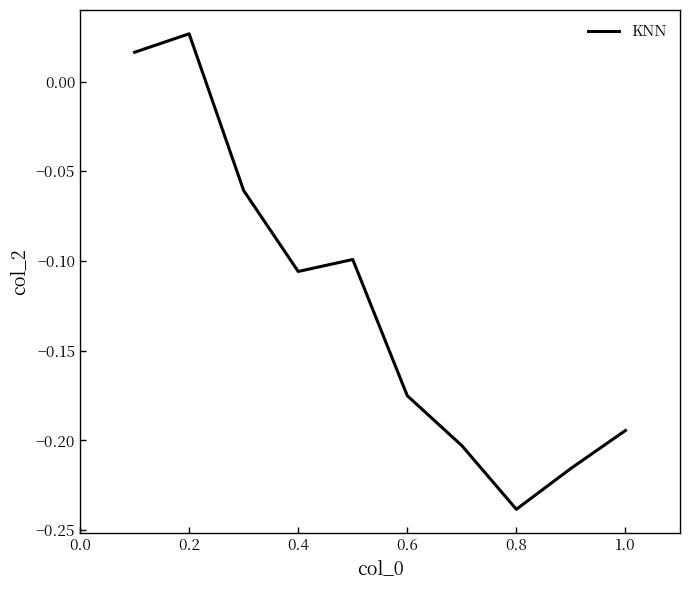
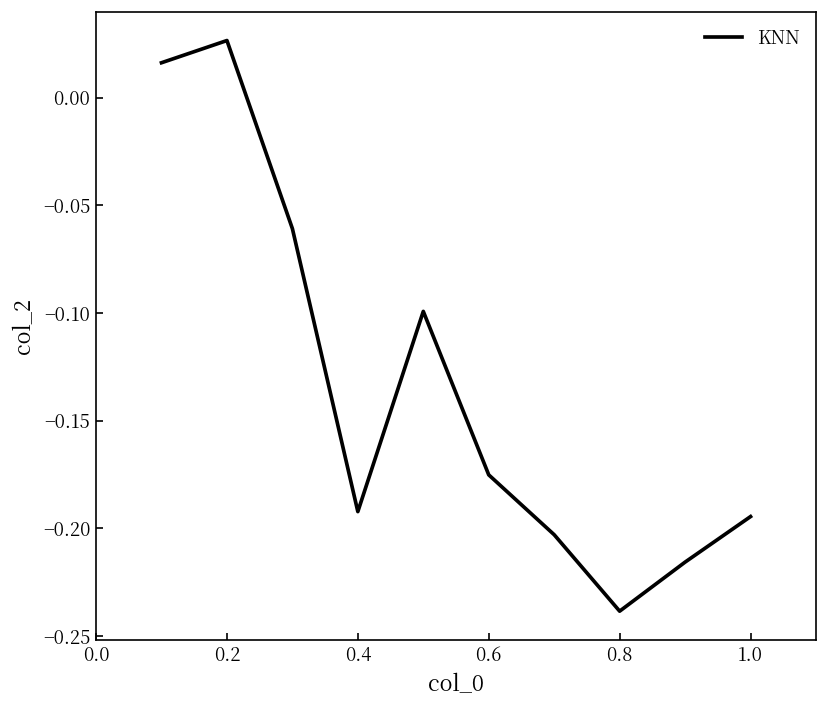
  {
    "0.2": 0.027,
-   "0.4": -0.106,
+   "0.4": -0.192,
    "0.6": -0.175,
    "0.8": -0.238,
    "1.0": -0.194
  }
